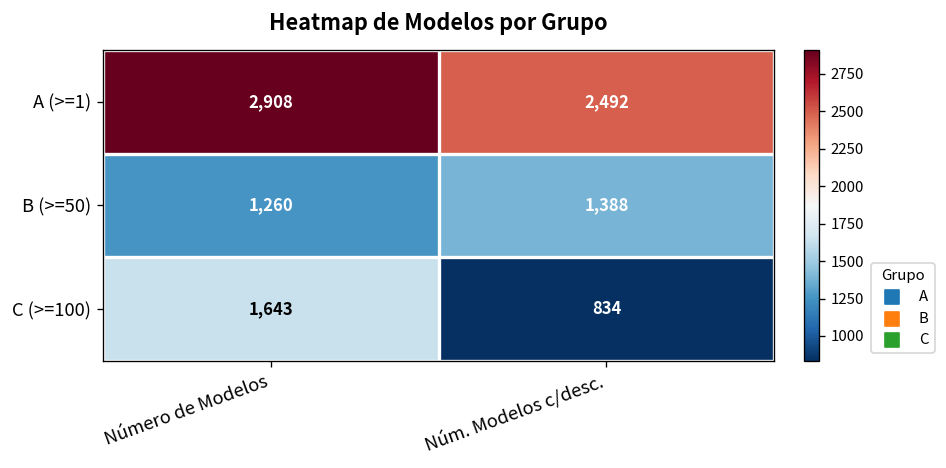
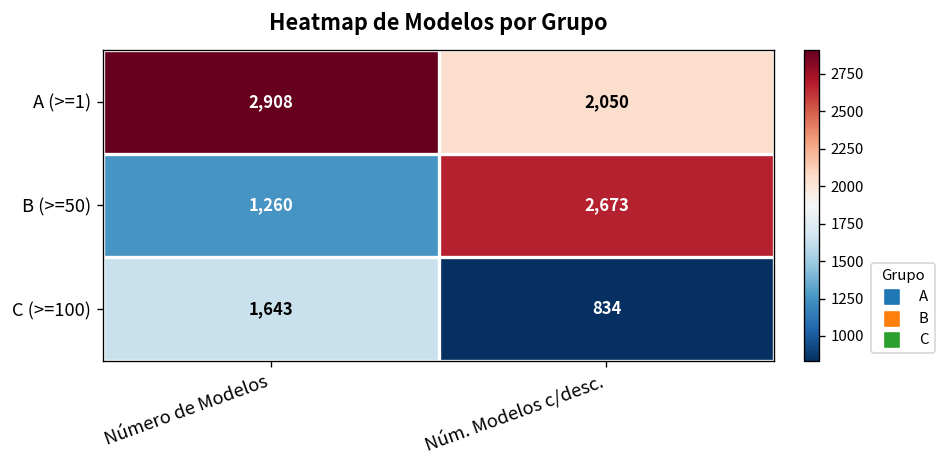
  {
    "A (>=1)": {
      "Número de Modelos": "2,908",
-     "Núm. Modelos c/desc.": "2,492"
+     "Núm. Modelos c/desc.": "2,050"
    },
    "B (>=50)": {
      "Número de Modelos": "1,260",
-     "Núm. Modelos c/desc.": "1,388"
+     "Núm. Modelos c/desc.": "2,673"
    },
    "C (>=100)": {
      "Número de Modelos": "1,643",
      "Núm. Modelos c/desc.": "834"
    }
  }
